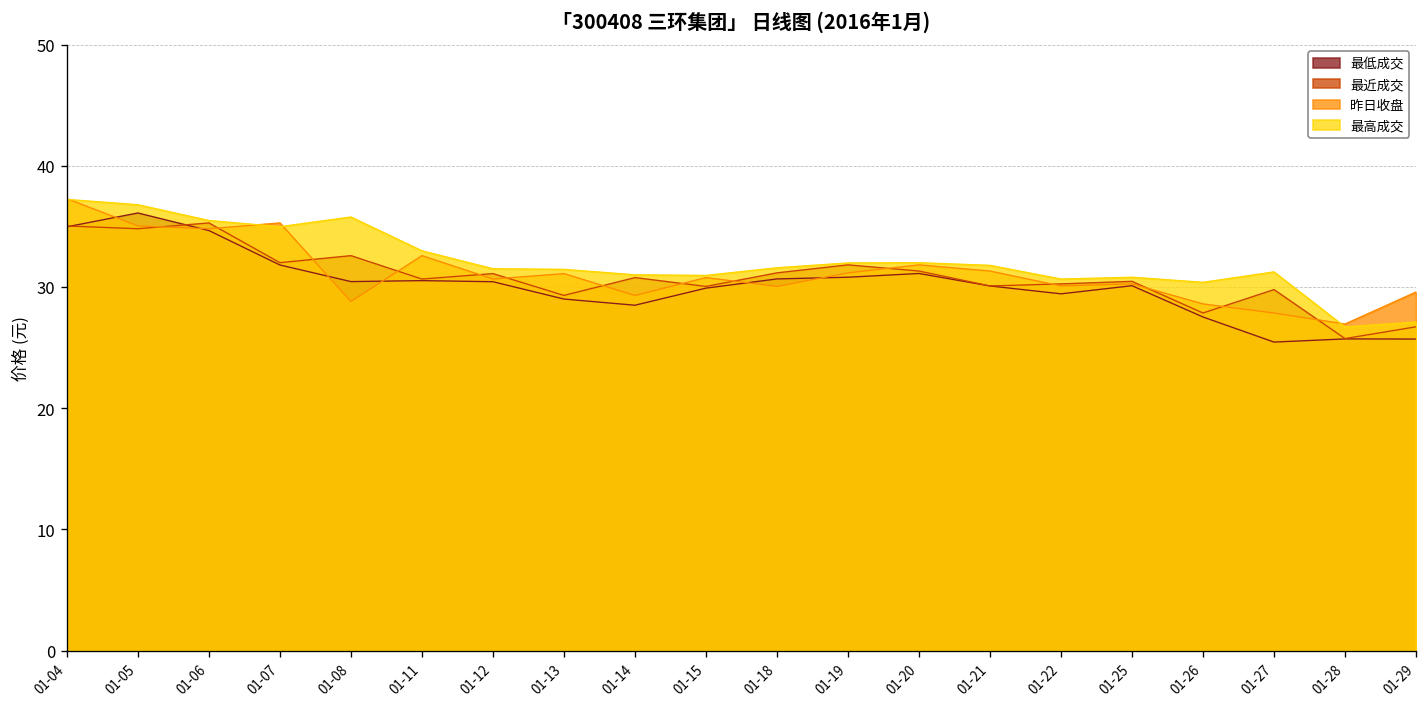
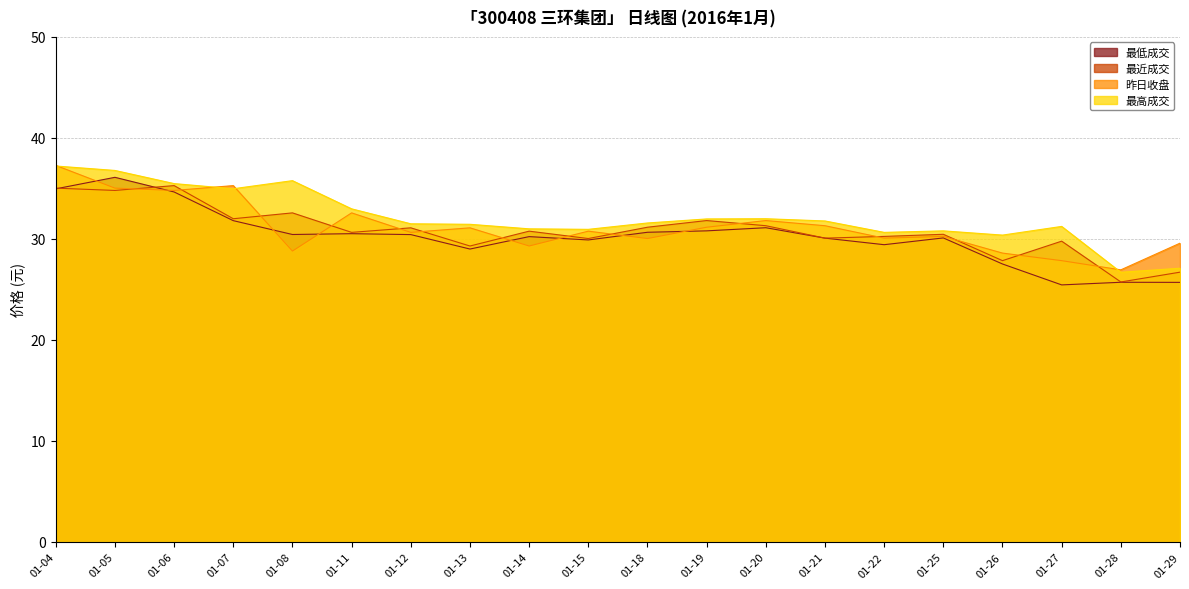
  {
    "最低成交": {
      "01-05": 36.1,
      "01-08": 30.4,
      "01-13": 29.0,
-     "01-14": 28.5,
+     "01-14": 30.2,
      "01-18": 30.7,
      "01-19": 30.8,
      "01-22": 29.4,
      "01-26": 27.5,
      "01-27": 25.5,
      "01-29": 25.7
    },
    "最近成交": {
      "01-08": 32.6,
      "01-12": 31.1,
      "01-13": 29.3,
      "01-18": 31.2,
      "01-26": 27.9,
      "01-27": 29.8,
      "01-29": 26.7
    },
    "昨日收盘": {
      "01-07": 35.3,
      "01-08": 28.8,
      "01-11": 32.6,
      "01-13": 31.1,
      "01-14": 29.3,
      "01-18": 30.0,
      "01-19": 31.2,
      "01-21": 31.3,
      "01-26": 28.6,
      "01-27": 27.9,
      "01-29": 29.6
    },
    "最高成交": {
      "01-05": 36.8,
      "01-07": 35.0,
      "01-08": 35.8,
      "01-11": 33.0,
      "01-12": 31.5,
      "01-13": 31.5,
      "01-18": 31.6,
      "01-21": 31.8,
      "01-22": 30.7,
      "01-25": 30.8,
      "01-26": 30.4,
      "01-27": 31.2,
      "01-29": 27.1
    }
  }
